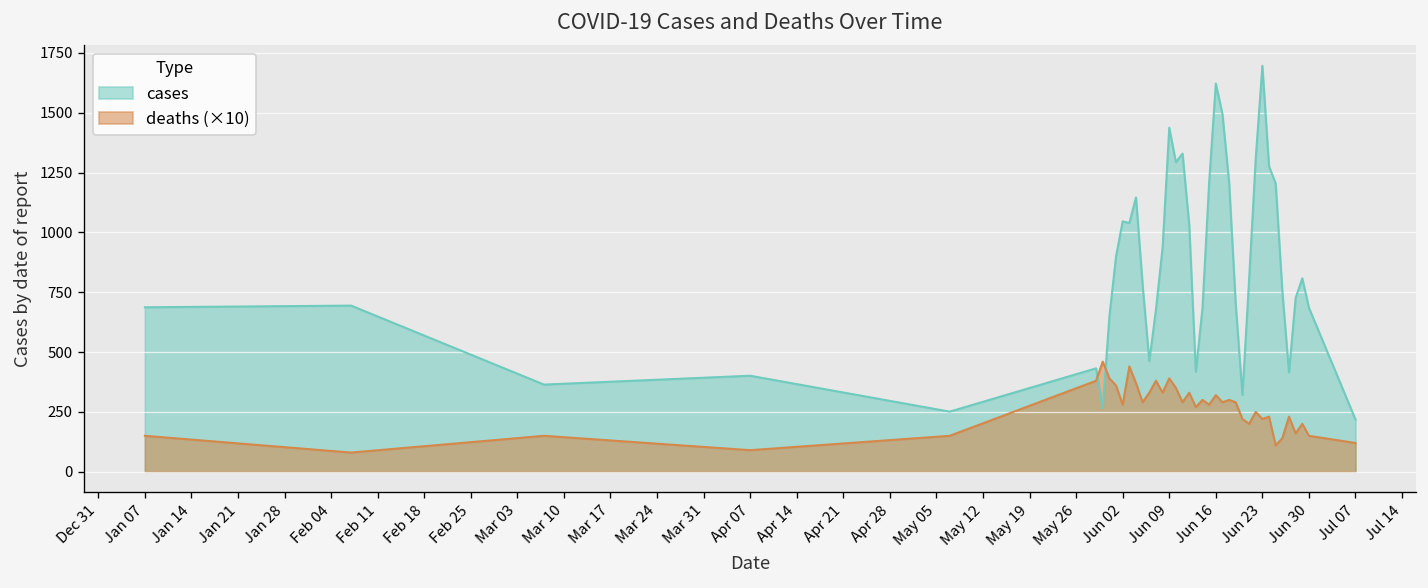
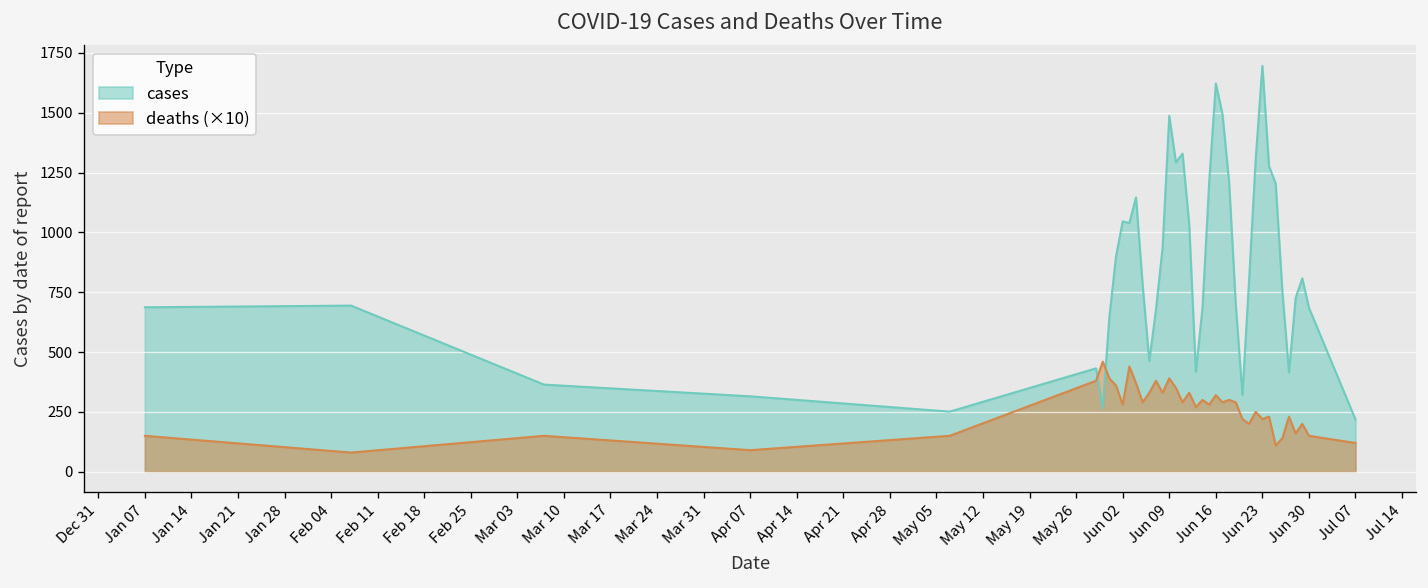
  {
    "cases": {
      "Jan 07": 690,
-     "Apr 07": 400,
+     "Apr 07": 320,
      "Jun 02": 1050,
-     "Jun 09": 1440,
+     "Jun 09": 1490,
      "Jun 16": 1620,
      "Jun 23": 1700,
      "Jun 30": 690,
      "Jul 07": 220
    },
    "deaths (×10)": {
      "Jan 07": 150,
      "Apr 07": 90,
      "Jun 02": 280,
      "Jun 09": 390,
      "Jun 16": 320,
      "Jun 23": 220,
      "Jun 30": 150,
      "Jul 07": 120
    }
  }
